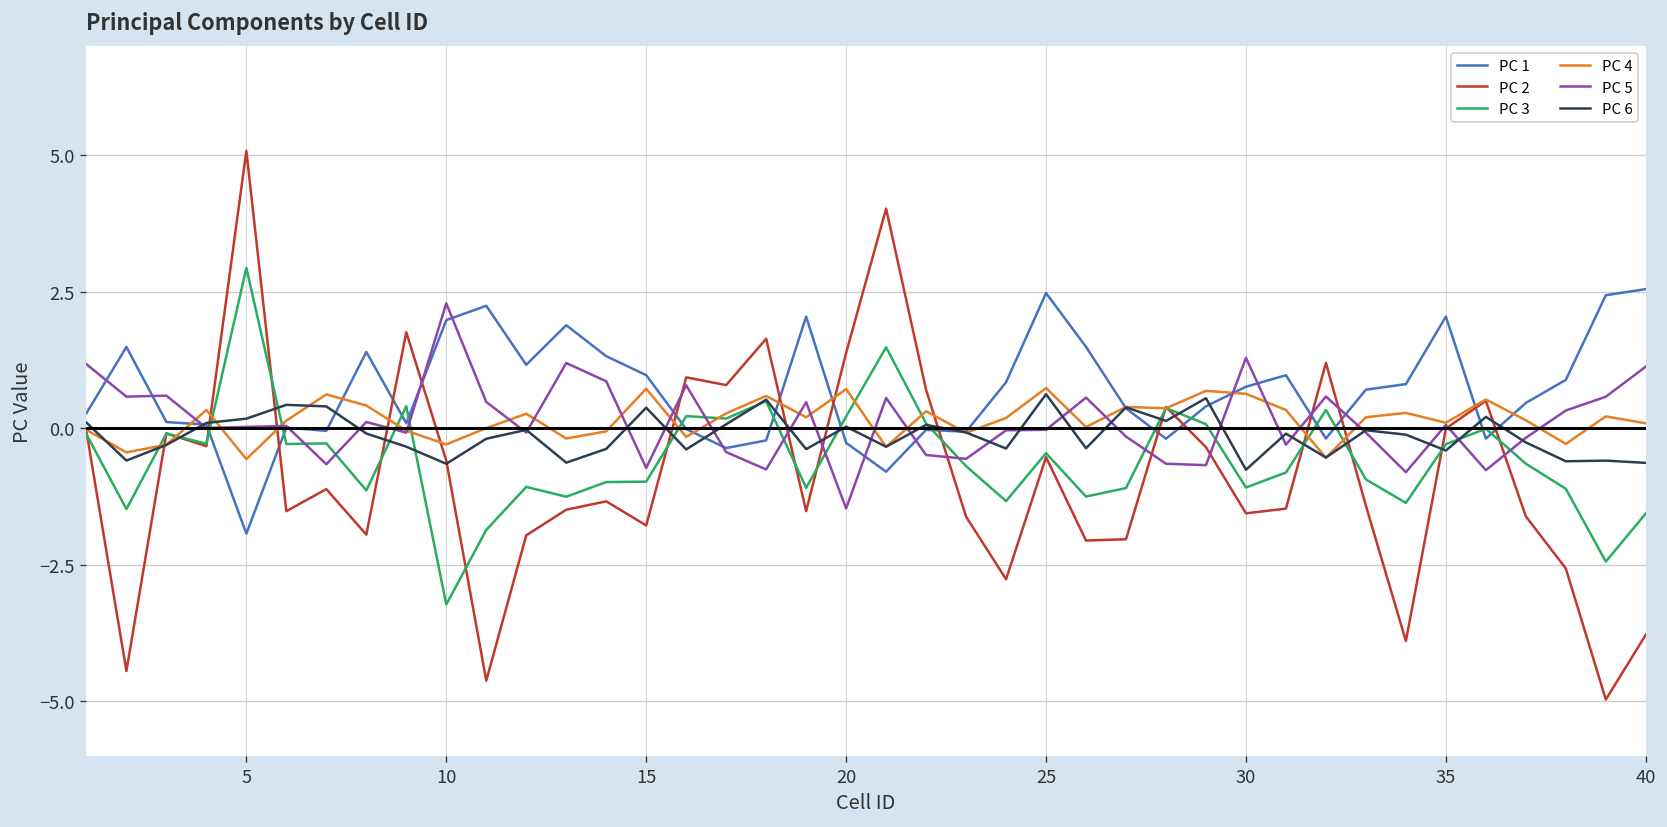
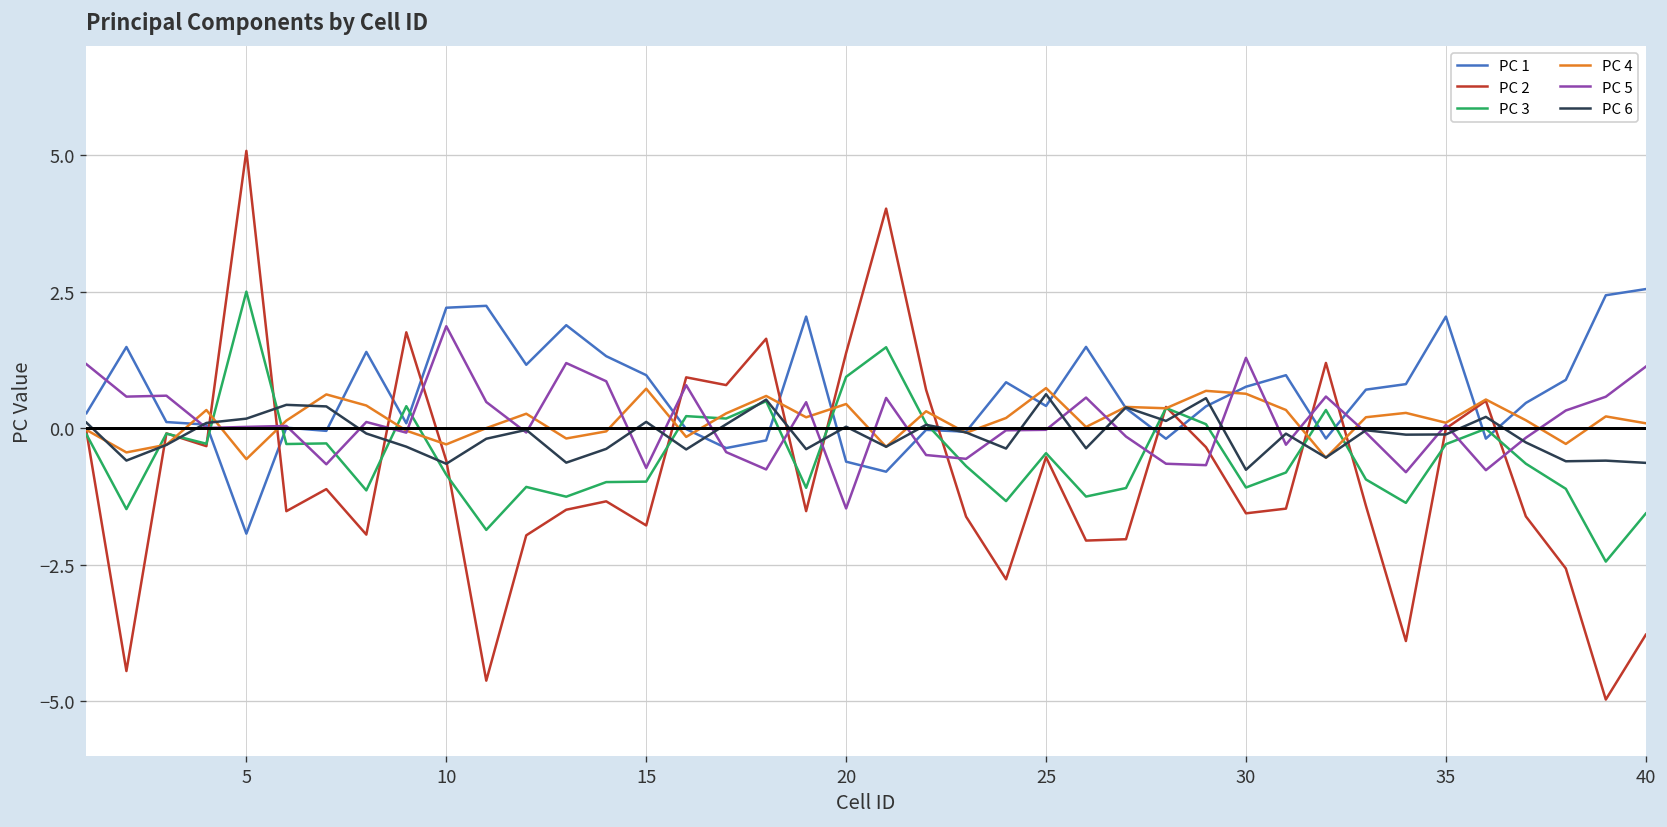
  {
    "PC 1": {
      "5": -1.9,
-     "10": 2.0,
+     "10": 2.2,
      "15": 1.0,
-     "20": -0.3,
-     "25": 2.5,
+     "20": -0.6,
+     "25": 0.4,
      "30": 0.8,
      "35": 2.0,
      "40": 2.5
    },
    "PC 2": {
      "5": 5.1,
      "10": -0.6,
      "15": -1.8,
      "20": 1.4,
      "25": -0.5,
      "30": -1.6,
      "35": 0.0,
      "40": -3.8
    },
    "PC 3": {
-     "5": 2.9,
-     "10": -3.2,
+     "5": 2.5,
+     "10": -0.9,
      "15": -1.0,
-     "20": 0.2,
+     "20": 0.9,
      "25": -0.5,
      "30": -1.1,
      "35": -0.3,
      "40": -1.6
    },
    "PC 4": {
      "5": -0.6,
      "10": -0.3,
      "15": 0.7,
-     "20": 0.7,
+     "20": 0.4,
      "25": 0.7,
      "30": 0.6,
      "40": 0.1
    },
    "PC 5": {
      "5": 0.0,
-     "10": 2.3,
+     "10": 1.9,
      "15": -0.7,
      "20": -1.5,
      "25": 0.0,
      "30": 1.3,
      "40": 1.1
    },
    "PC 6": {
      "5": 0.2,
      "10": -0.7,
-     "15": 0.4,
+     "15": 0.1,
      "20": 0.0,
      "25": 0.6,
      "30": -0.8,
-     "35": -0.4,
+     "35": -0.1,
      "40": -0.6
    }
  }
